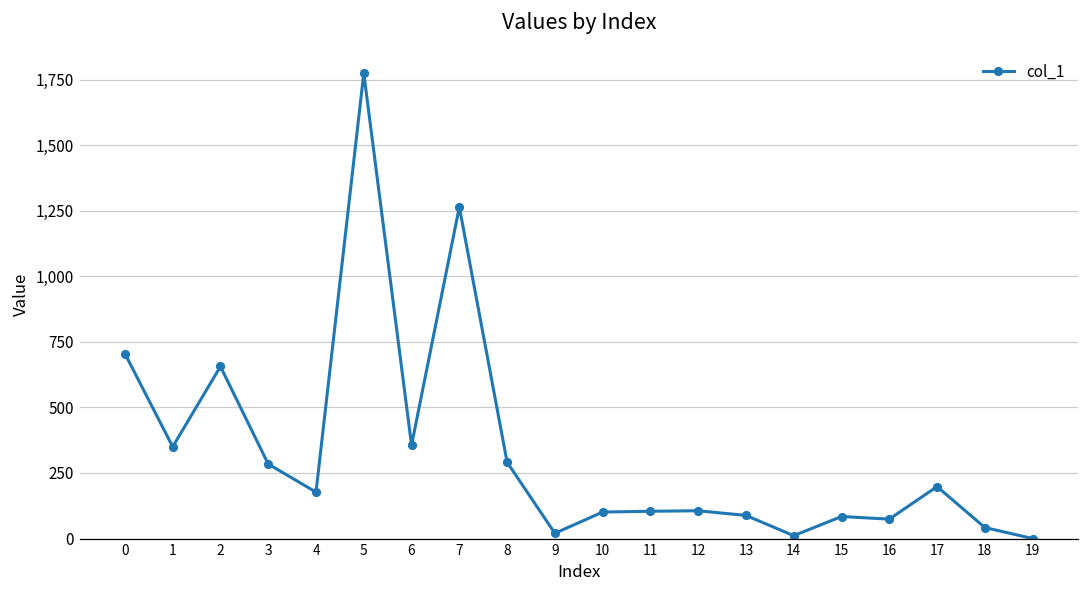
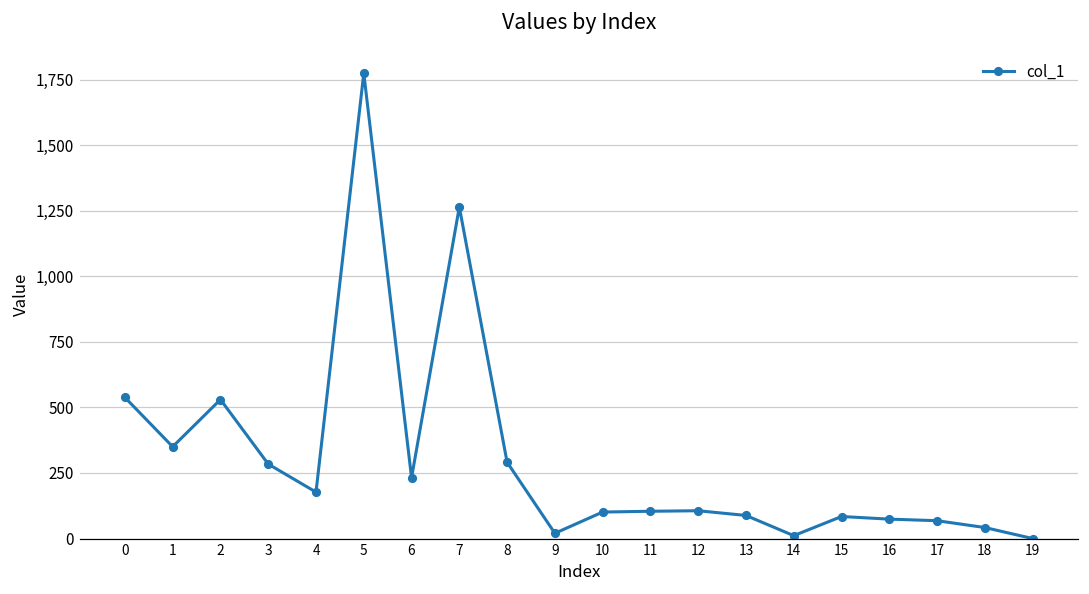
  {
-   "0": "710",
+   "0": "540",
    "1": "350",
-   "2": "660",
+   "2": "530",
    "3": "280",
    "4": "180",
    "5": "1,770",
-   "6": "360",
+   "6": "230",
    "7": "1,260",
    "8": "290",
    "9": "20",
    "10": "100",
    "11": "100",
    "12": "110",
    "13": "90",
    "14": "10",
    "15": "80",
    "16": "70",
-   "17": "200",
+   "17": "70",
    "18": "40",
    "19": "0"
  }
